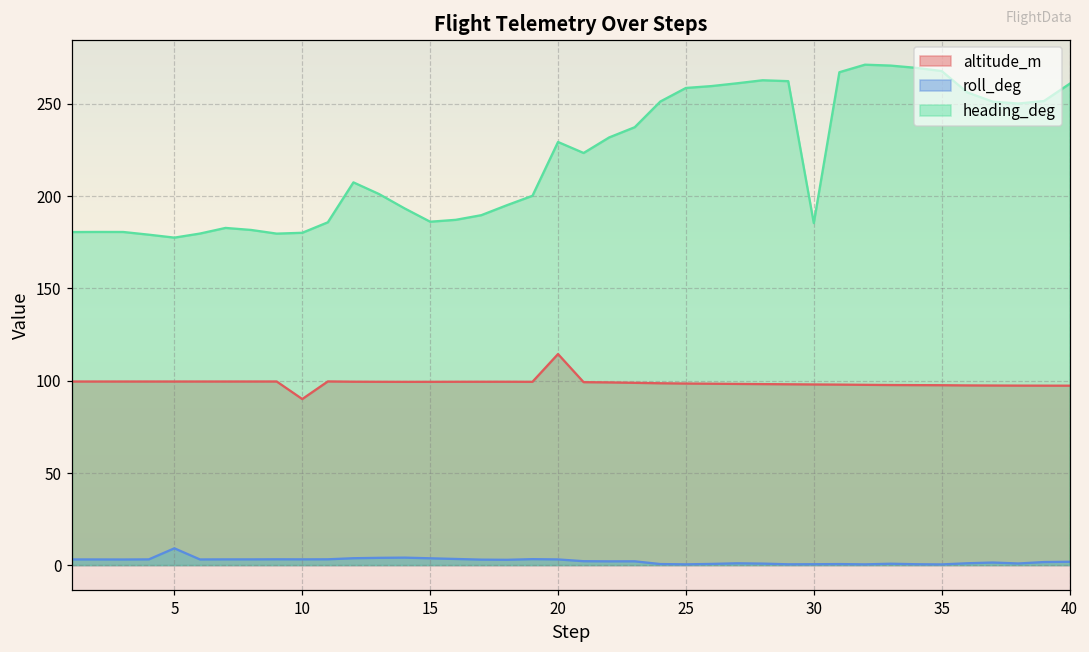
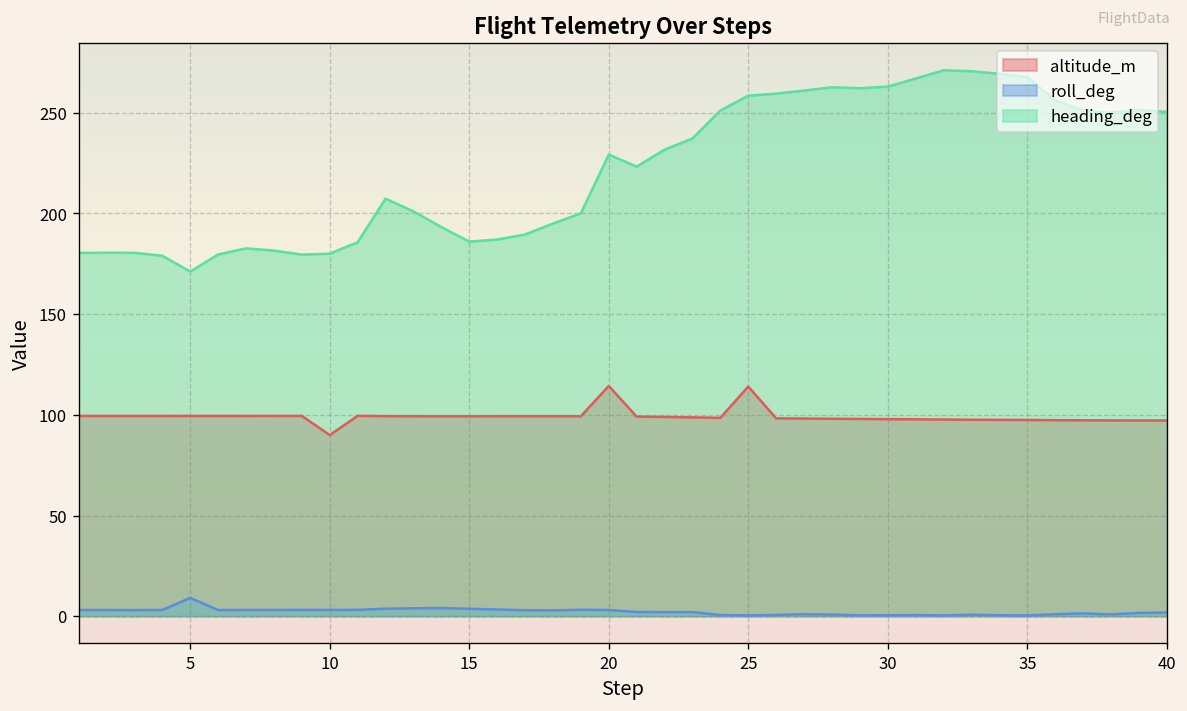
  {
    "altitude_m": {
      "5": 99,
      "10": 90,
      "15": 99,
      "20": 114,
-     "25": 98,
+     "25": 114,
      "30": 98,
      "35": 97,
      "40": 97
    },
    "roll_deg": {
      "5": 9,
      "10": 3,
      "15": 4,
      "20": 3,
      "25": 0,
      "30": 0,
      "35": 0,
      "40": 2
    },
    "heading_deg": {
-     "5": 177,
+     "5": 171,
      "10": 180,
      "15": 186,
      "20": 229,
      "25": 259,
-     "30": 185,
-     "40": 261
+     "30": 263,
+     "40": 250
    }
  }
